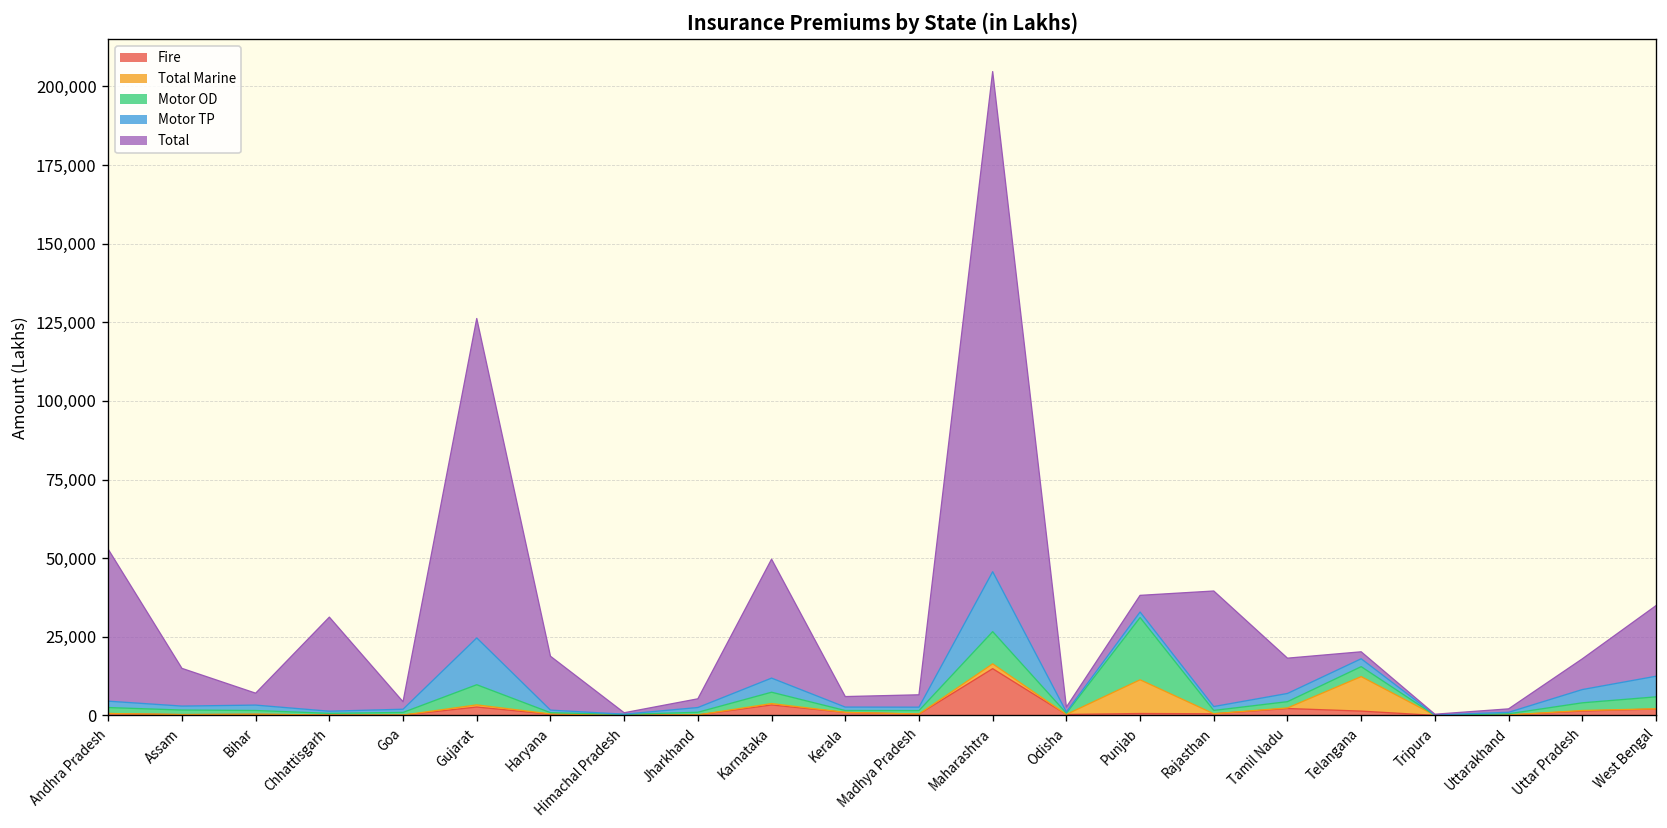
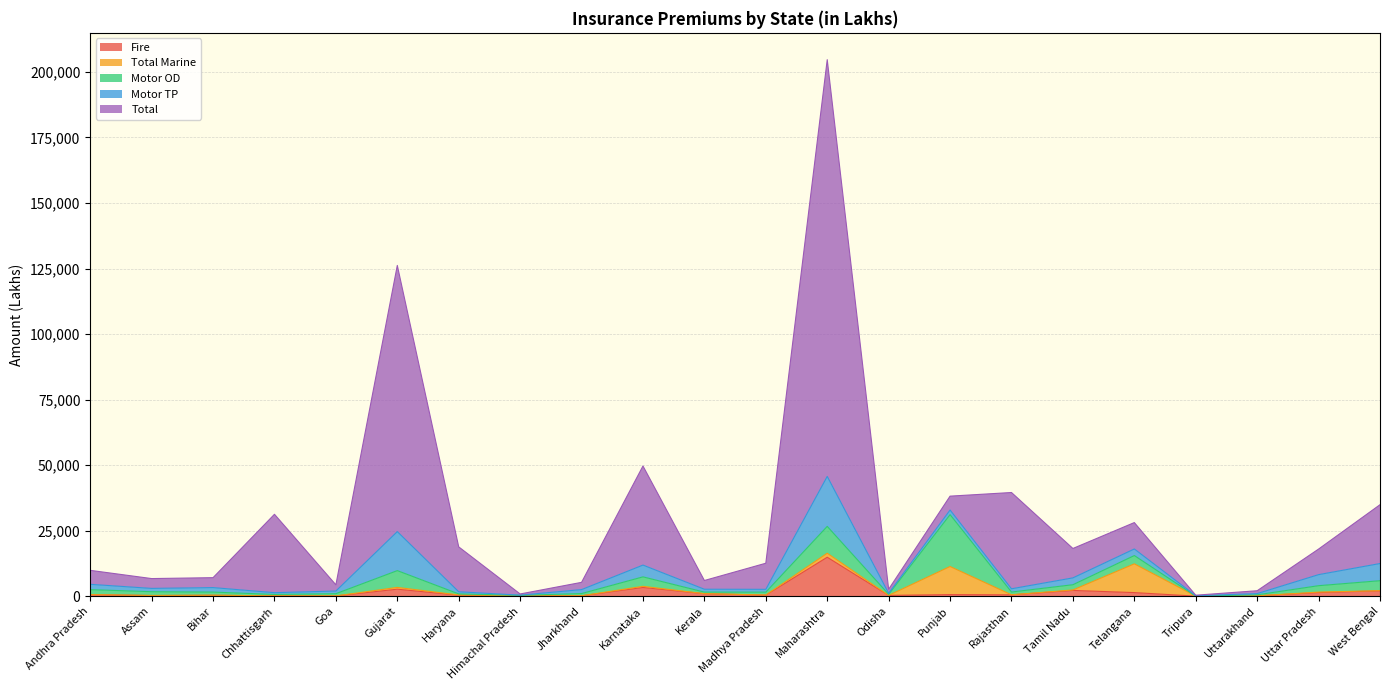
  {
    "Fire": {
      "Maharashtra": "15,000",
      "Punjab": "1,000",
      "Telangana": "1,000"
    },
    "Total Marine": {
      "Maharashtra": "2,000",
      "Punjab": "11,000",
      "Telangana": "11,000"
    },
    "Motor OD": {
      "Andhra Pradesh": "2,000",
      "Assam": "1,000",
      "Bihar": "1,000",
      "Gujarat": "6,000",
      "Karnataka": "4,000",
      "Madhya Pradesh": "1,000",
      "Maharashtra": "10,000",
      "Punjab": "20,000",
      "Rajasthan": "1,000",
      "Tamil Nadu": "2,000",
      "Telangana": "3,000",
      "Uttar Pradesh": "2,000",
      "West Bengal": "4,000"
    },
    "Motor TP": {
      "Andhra Pradesh": "2,000",
      "Assam": "1,000",
      "Bihar": "2,000",
      "Goa": "1,000",
      "Gujarat": "15,000",
      "Jharkhand": "2,000",
      "Karnataka": "4,000",
      "Kerala": "1,000",
      "Madhya Pradesh": "1,000",
      "Maharashtra": "19,000",
      "Punjab": "2,000",
      "Rajasthan": "1,000",
      "Tamil Nadu": "3,000",
      "Telangana": "3,000",
      "Uttar Pradesh": "4,000",
      "West Bengal": "7,000"
    },
    "Total": {
-     "Andhra Pradesh": "48,000",
-     "Assam": "12,000",
+     "Andhra Pradesh": "5,000",
+     "Assam": "4,000",
      "Bihar": "4,000",
      "Chhattisgarh": "30,000",
      "Goa": "2,000",
      "Gujarat": "102,000",
      "Haryana": "17,000",
      "Jharkhand": "3,000",
      "Karnataka": "38,000",
      "Kerala": "3,000",
-     "Madhya Pradesh": "4,000",
+     "Madhya Pradesh": "10,000",
      "Maharashtra": "159,000",
      "Odisha": "2,000",
      "Punjab": "5,000",
      "Rajasthan": "37,000",
      "Tamil Nadu": "11,000",
-     "Telangana": "2,000",
+     "Telangana": "10,000",
      "Uttarakhand": "1,000",
      "Uttar Pradesh": "10,000",
      "West Bengal": "22,000"
    }
  }
